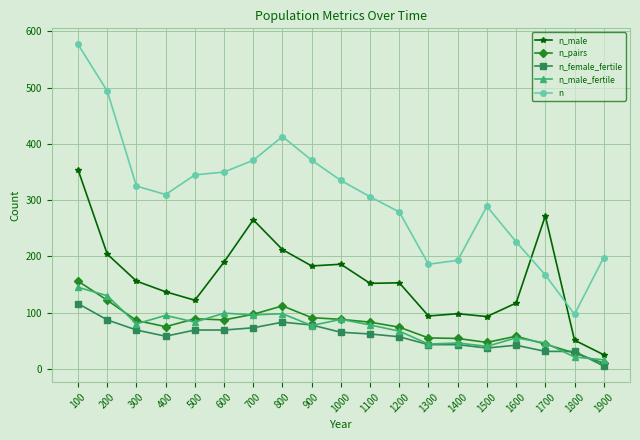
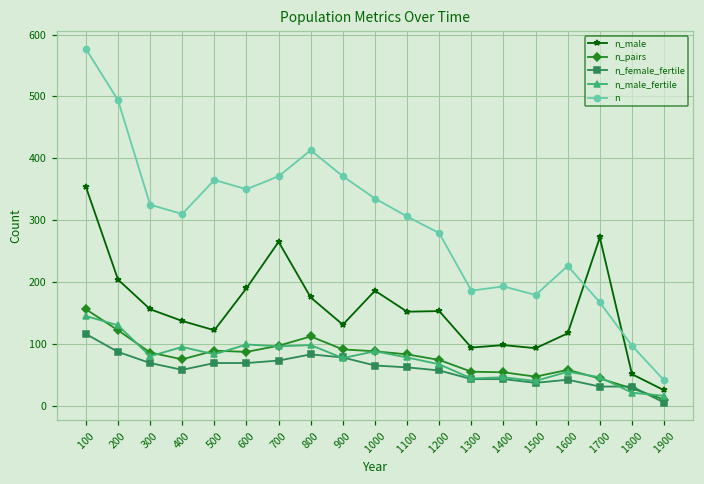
  {
    "n_male": {
      "100": 350,
      "200": 200,
      "300": 160,
      "400": 140,
      "500": 120,
      "600": 190,
      "700": 270,
-     "800": 210,
-     "900": 180,
+     "800": 180,
+     "900": 130,
      "1000": 190,
      "1100": 150,
      "1200": 150,
      "1300": 90,
      "1400": 100,
      "1500": 90,
      "1600": 120,
      "1700": 270,
      "1800": 50,
      "1900": 30
    },
    "n": {
      "100": 580,
      "200": 490,
      "300": 330,
      "400": 310,
-     "500": 350,
+     "500": 370,
      "600": 350,
      "700": 370,
      "800": 410,
      "900": 370,
      "1000": 340,
      "1100": 310,
      "1200": 280,
      "1300": 190,
      "1400": 190,
-     "1500": 290,
+     "1500": 180,
      "1600": 230,
      "1700": 170,
      "1800": 100,
-     "1900": 200
+     "1900": 40
    }
  }
